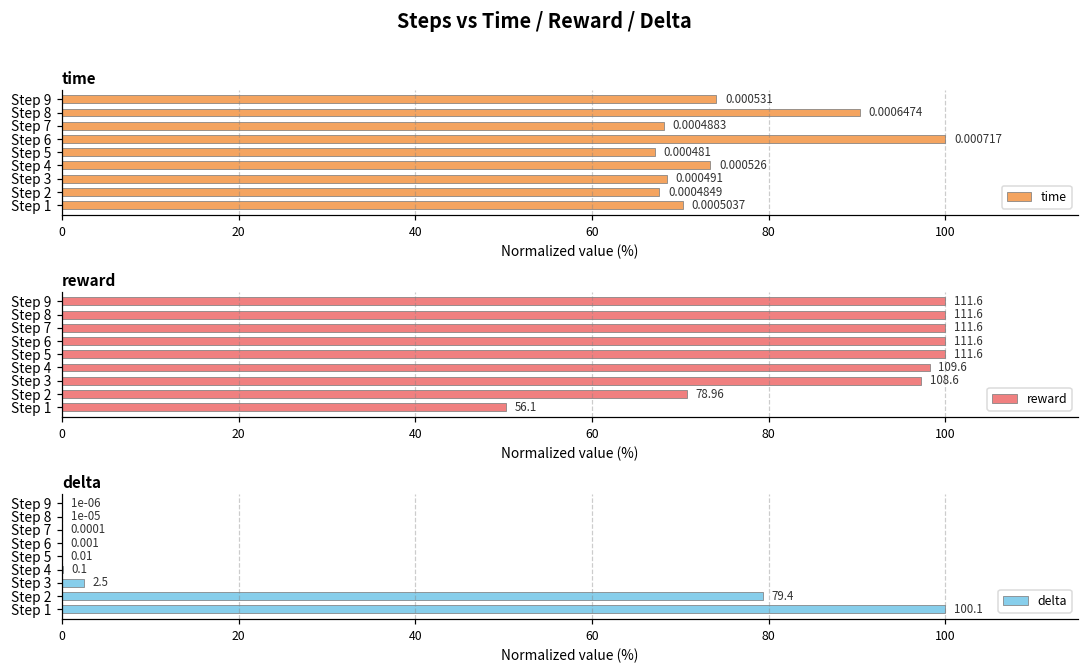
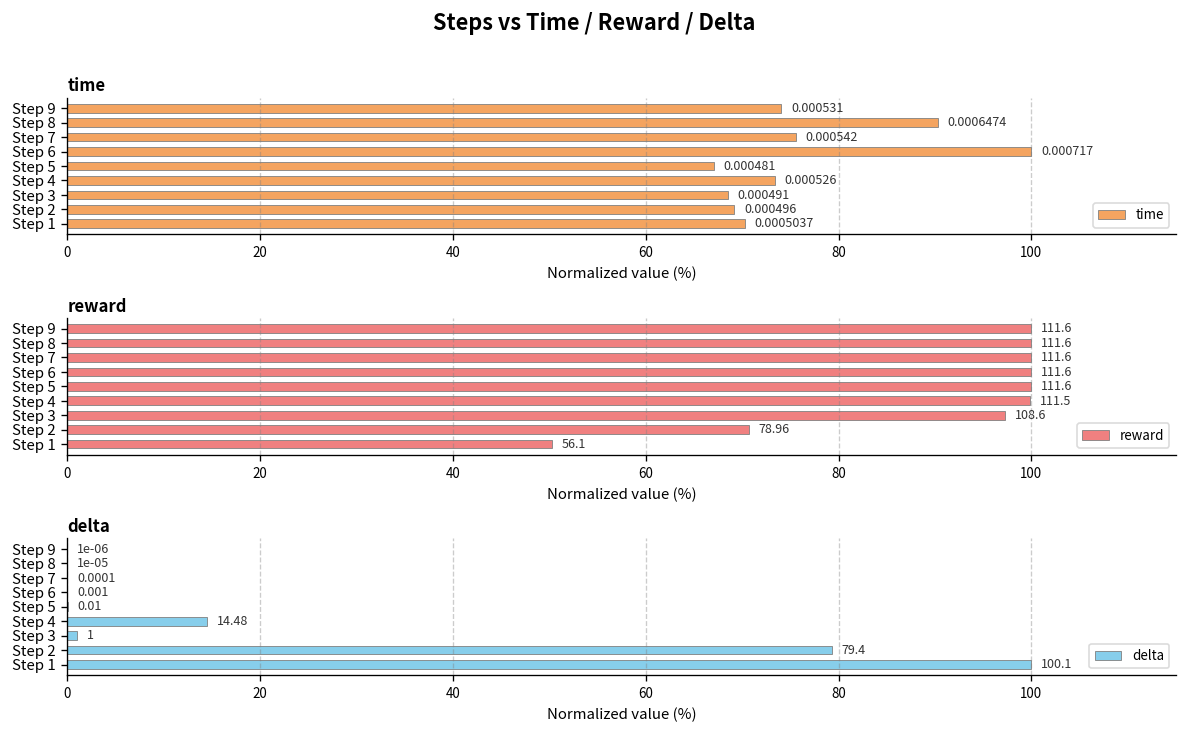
  {
    "time": {
-     "Step 7": "0.0004883",
-     "Step 2": "0.0004849"
+     "Step 7": "0.000542",
+     "Step 2": "0.000496"
    },
    "reward": {
-     "Step 4": "109.6"
+     "Step 4": "111.5"
    },
    "delta": {
      "Step 9": "1e-06",
      "Step 8": "1e-05",
      "Step 7": "0.0001",
      "Step 6": "0.001",
      "Step 5": "0.01",
-     "Step 4": "0.1",
-     "Step 3": "2.5"
+     "Step 4": "14.48",
+     "Step 3": "1"
    }
  }
